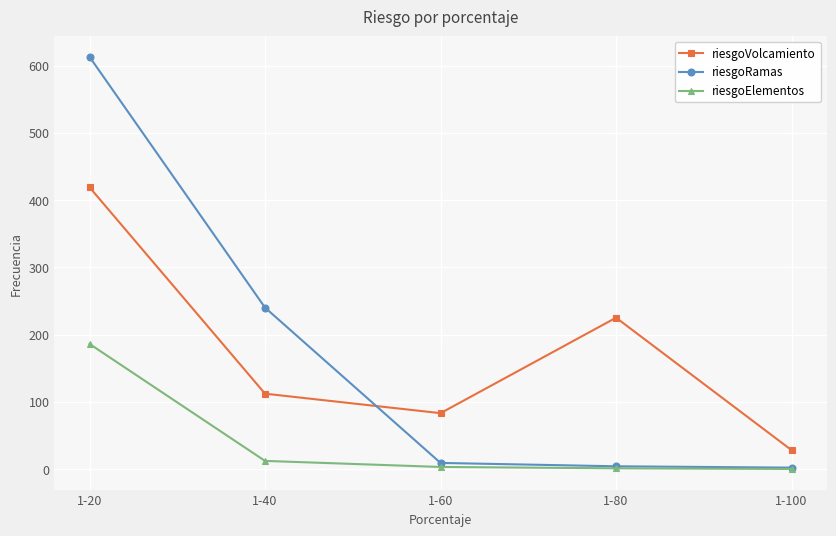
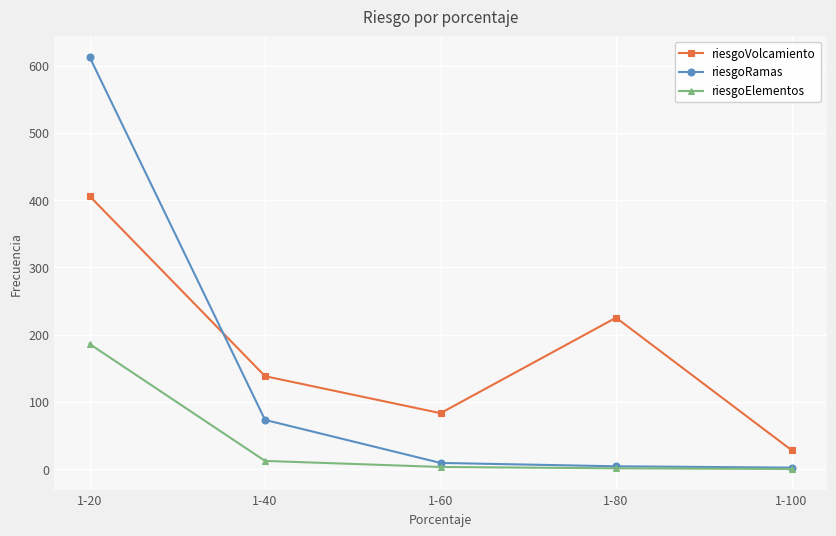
  {
    "riesgoVolcamiento": {
-     "1-20": 420,
-     "1-40": 110,
+     "1-20": 410,
+     "1-40": 140,
      "1-60": 80,
      "1-80": 230,
      "1-100": 30
    },
    "riesgoRamas": {
      "1-20": 610,
-     "1-40": 240,
+     "1-40": 70,
      "1-60": 10
    },
    "riesgoElementos": {
      "1-20": 190,
      "1-40": 10,
      "1-60": 0
    }
  }
